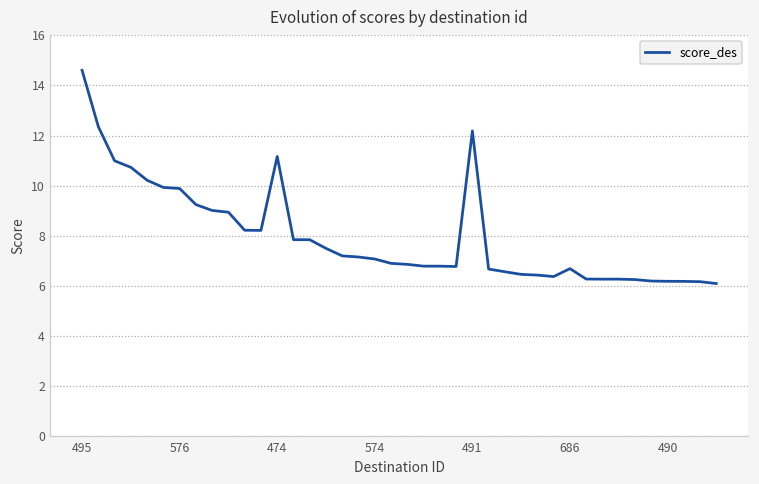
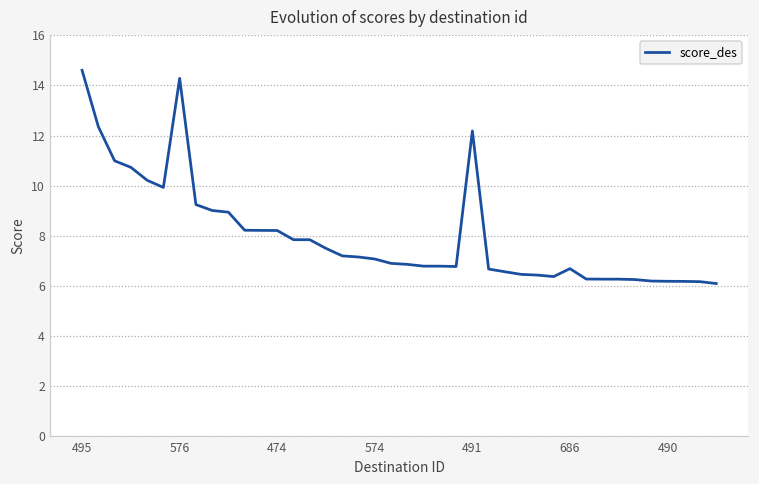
  {
    "495": 14.6,
-   "576": 9.9,
-   "474": 11.2,
+   "576": 14.3,
+   "474": 8.2,
    "574": 7.1,
    "491": 12.2,
    "686": 6.7,
    "490": 6.2
  }
